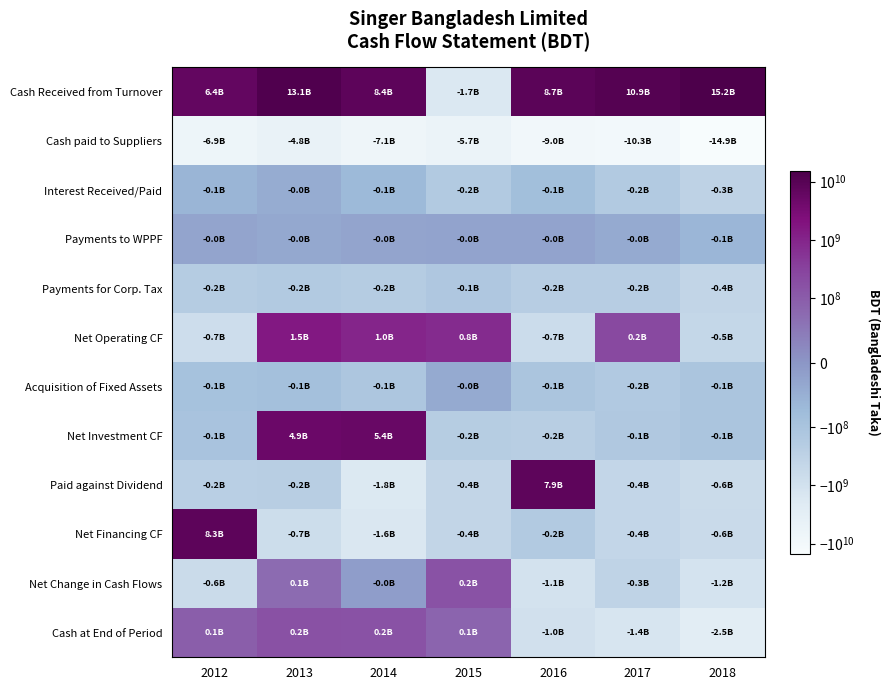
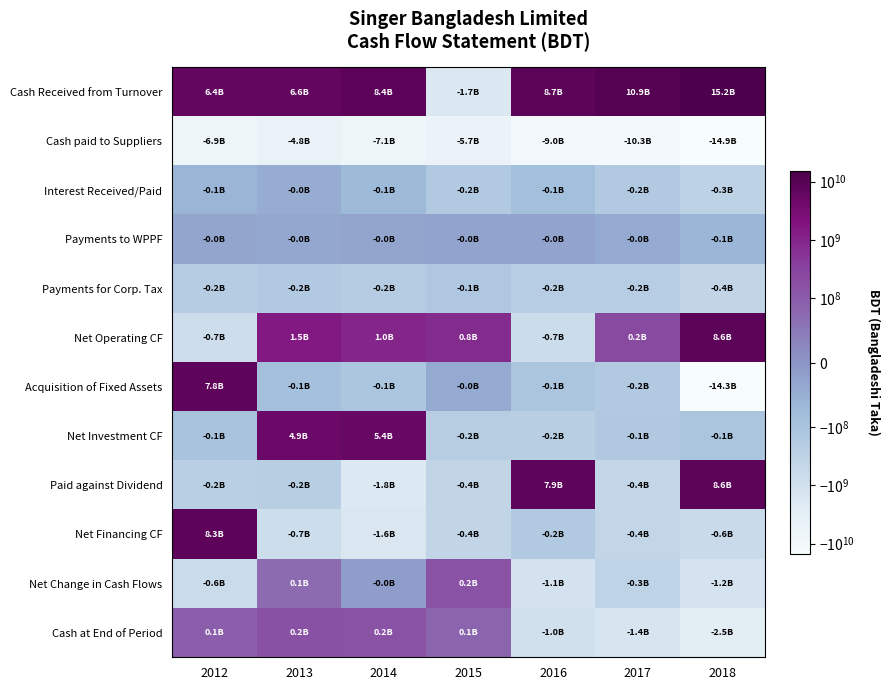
  {
    "Cash Received from Turnover": {
      "2012": "6.4B",
-     "2013": "13.1B",
+     "2013": "6.6B",
      "2014": "8.4B",
      "2015": "-1.7B",
      "2016": "8.7B",
      "2017": "10.9B",
      "2018": "15.2B"
    },
    "Cash paid to Suppliers": {
      "2012": "-6.9B",
      "2013": "-4.8B",
      "2014": "-7.1B",
      "2015": "-5.7B",
      "2016": "-9.0B",
      "2017": "-10.3B",
      "2018": "-14.9B"
    },
    "Interest Received/Paid": {
      "2012": "-0.1B",
      "2013": "-0.0B",
      "2014": "-0.1B",
      "2015": "-0.2B",
      "2016": "-0.1B",
      "2017": "-0.2B",
      "2018": "-0.3B"
    },
    "Payments to WPPF": {
      "2012": "-0.0B",
      "2013": "-0.0B",
      "2014": "-0.0B",
      "2015": "-0.0B",
      "2016": "-0.0B",
      "2017": "-0.0B",
      "2018": "-0.1B"
    },
    "Payments for Corp. Tax": {
      "2012": "-0.2B",
      "2013": "-0.2B",
      "2014": "-0.2B",
      "2015": "-0.1B",
      "2016": "-0.2B",
      "2017": "-0.2B",
      "2018": "-0.4B"
    },
    "Net Operating CF": {
      "2012": "-0.7B",
      "2013": "1.5B",
      "2014": "1.0B",
      "2015": "0.8B",
      "2016": "-0.7B",
      "2017": "0.2B",
-     "2018": "-0.5B"
+     "2018": "8.6B"
    },
    "Acquisition of Fixed Assets": {
-     "2012": "-0.1B",
+     "2012": "7.8B",
      "2013": "-0.1B",
      "2014": "-0.1B",
      "2015": "-0.0B",
      "2016": "-0.1B",
      "2017": "-0.2B",
-     "2018": "-0.1B"
+     "2018": "-14.3B"
    },
    "Net Investment CF": {
      "2012": "-0.1B",
      "2013": "4.9B",
      "2014": "5.4B",
      "2015": "-0.2B",
      "2016": "-0.2B",
      "2017": "-0.1B",
      "2018": "-0.1B"
    },
    "Paid against Dividend": {
      "2012": "-0.2B",
      "2013": "-0.2B",
      "2014": "-1.8B",
      "2015": "-0.4B",
      "2016": "7.9B",
      "2017": "-0.4B",
-     "2018": "-0.6B"
+     "2018": "8.6B"
    },
    "Net Financing CF": {
      "2012": "8.3B",
      "2013": "-0.7B",
      "2014": "-1.6B",
      "2015": "-0.4B",
      "2016": "-0.2B",
      "2017": "-0.4B",
      "2018": "-0.6B"
    },
    "Net Change in Cash Flows": {
      "2012": "-0.6B",
      "2013": "0.1B",
      "2014": "-0.0B",
      "2015": "0.2B",
      "2016": "-1.1B",
      "2017": "-0.3B",
      "2018": "-1.2B"
    },
    "Cash at End of Period": {
      "2012": "0.1B",
      "2013": "0.2B",
      "2014": "0.2B",
      "2015": "0.1B",
      "2016": "-1.0B",
      "2017": "-1.4B",
      "2018": "-2.5B"
    }
  }
